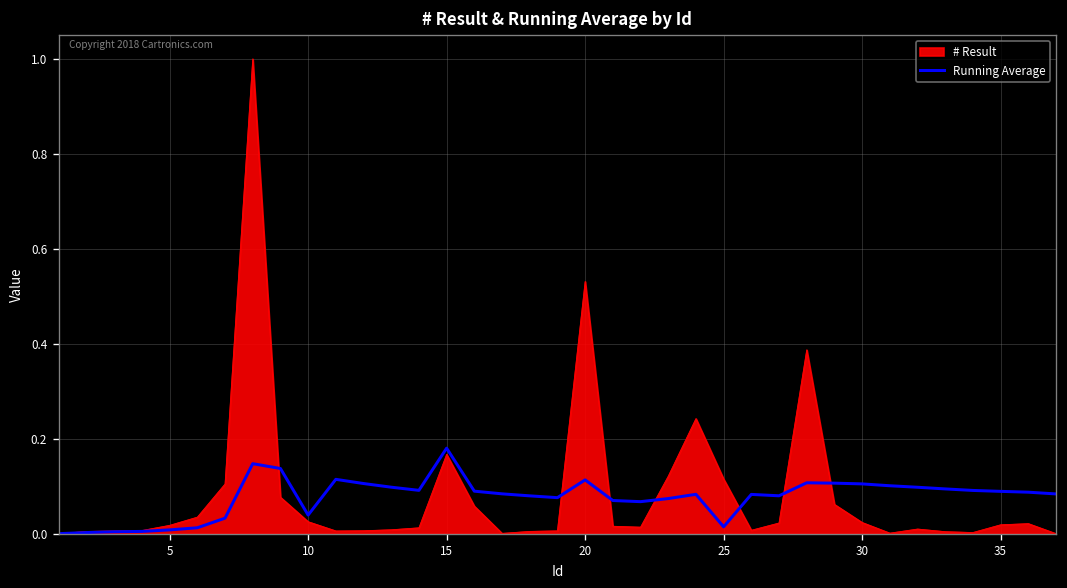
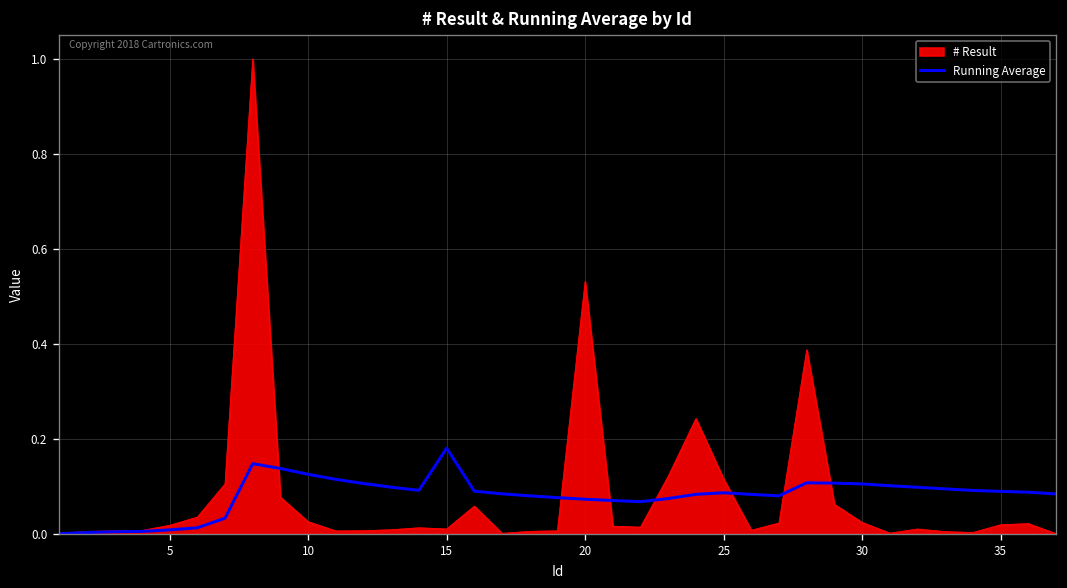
  {
    "# Result": {
      "5": 0.02,
      "10": 0.03,
-     "15": 0.17,
+     "15": 0.01,
      "20": 0.53,
      "25": 0.12,
      "30": 0.02,
      "35": 0.02
    },
    "Running Average": {
      "5": 0.01,
-     "10": 0.04,
+     "10": 0.13,
      "15": 0.18,
-     "20": 0.11,
-     "25": 0.01,
+     "20": 0.07,
+     "25": 0.09,
      "30": 0.10,
      "35": 0.09
    }
  }
